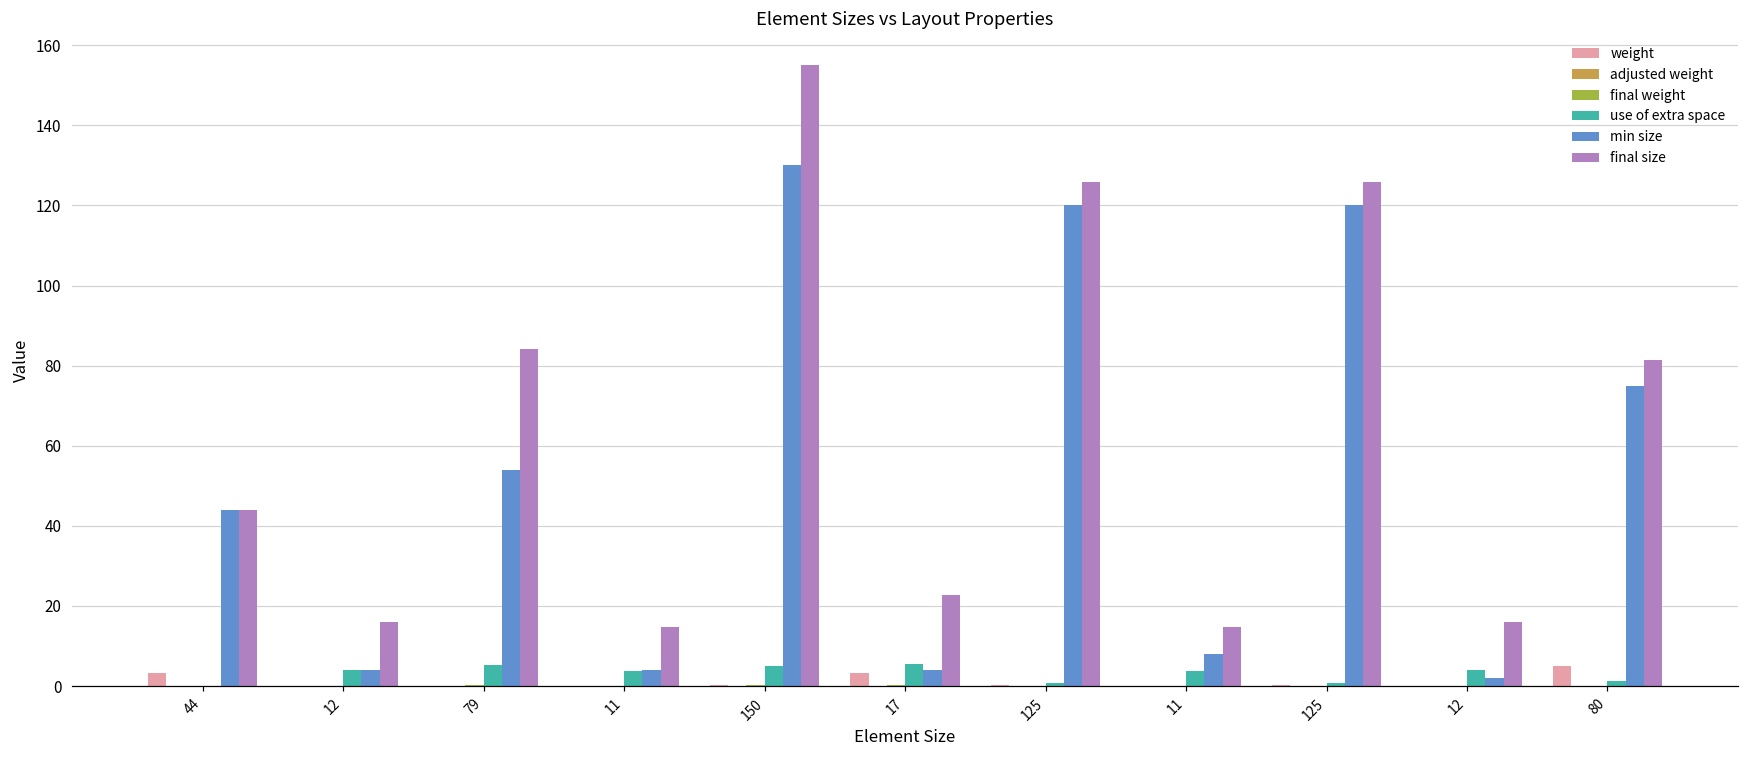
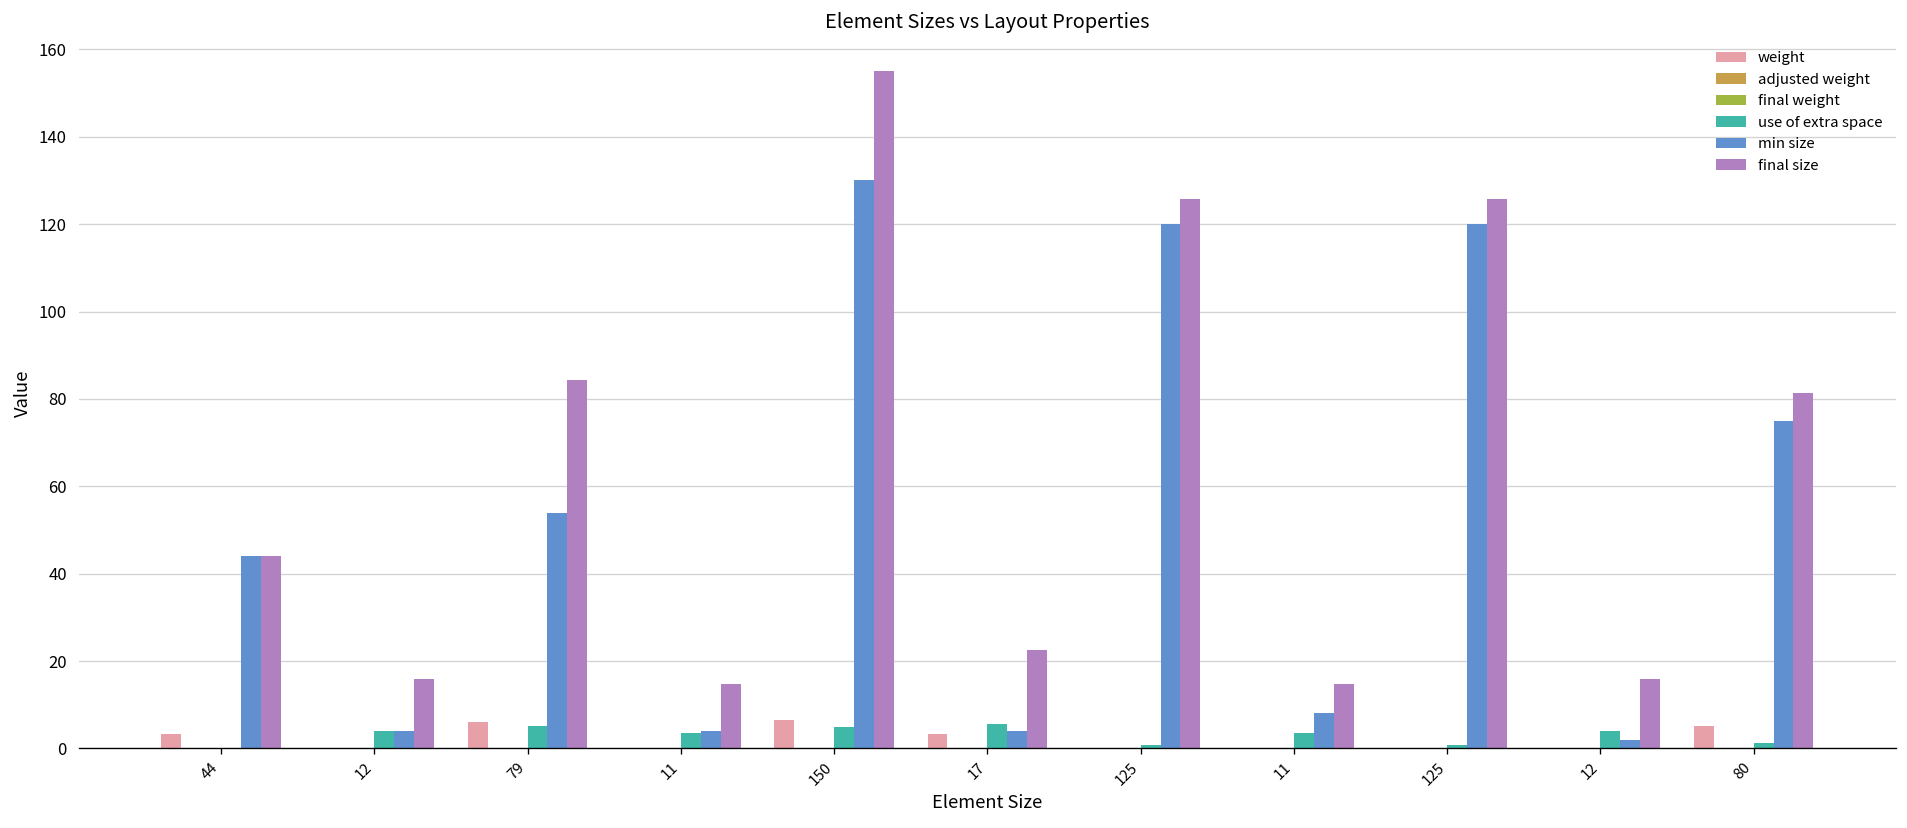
  {
    "weight": {
      "44": 3,
-     "79": 0,
-     "150": 0,
+     "79": 6,
+     "150": 6,
      "17": 3,
      "80": 5
    },
    "use of extra space": {
      "44": 0,
      "79": 5,
      "150": 5,
      "17": 6,
      "80": 1
    },
    "min size": {
      "44": 44,
      "79": 54,
      "150": 130,
      "17": 4,
      "80": 75
    },
    "final size": {
      "44": 44,
      "79": 84,
      "150": 155,
      "17": 23,
      "80": 81
    }
  }
